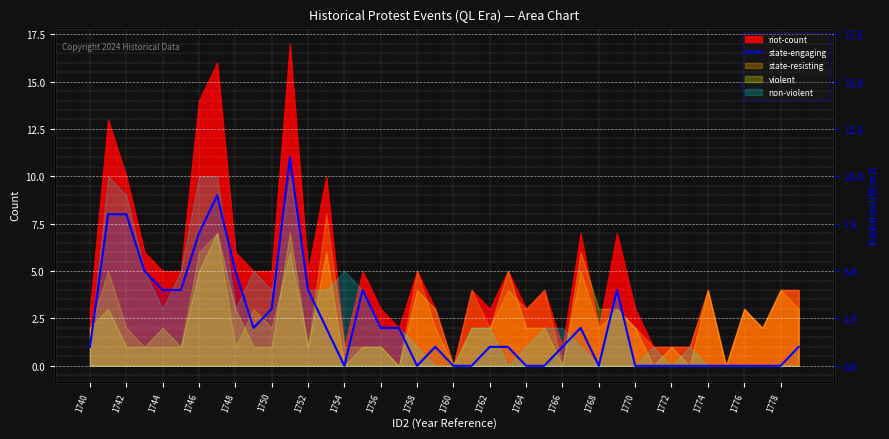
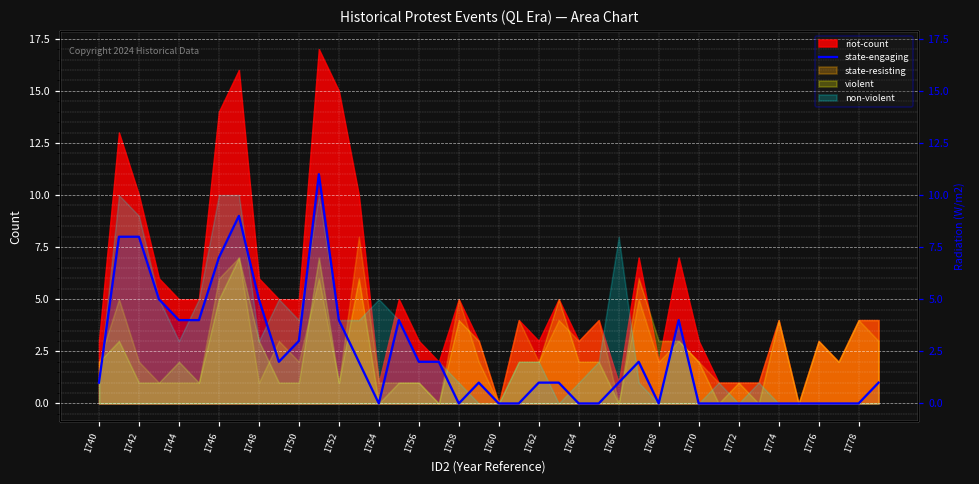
  {
    "riot-count": {
      "1740": 3,
      "1742": 10,
      "1744": 5,
      "1746": 14,
      "1748": 6,
      "1750": 5,
-     "1752": 5,
+     "1752": 15,
      "1756": 3,
      "1762": 3,
      "1770": 3
    },
    "state-engaging": {
      "1742": 8,
      "1744": 4,
      "1746": 7,
      "1748": 5,
      "1750": 3,
      "1758": 0,
      "1762": 1,
      "1764": 0
    },
    "non-violent": {
      "1742": 9,
      "1744": 3,
      "1746": 10,
      "1750": 4,
      "1754": 5,
      "1758": 1,
      "1764": 1,
-     "1766": 2
+     "1766": 8
    }
  }
